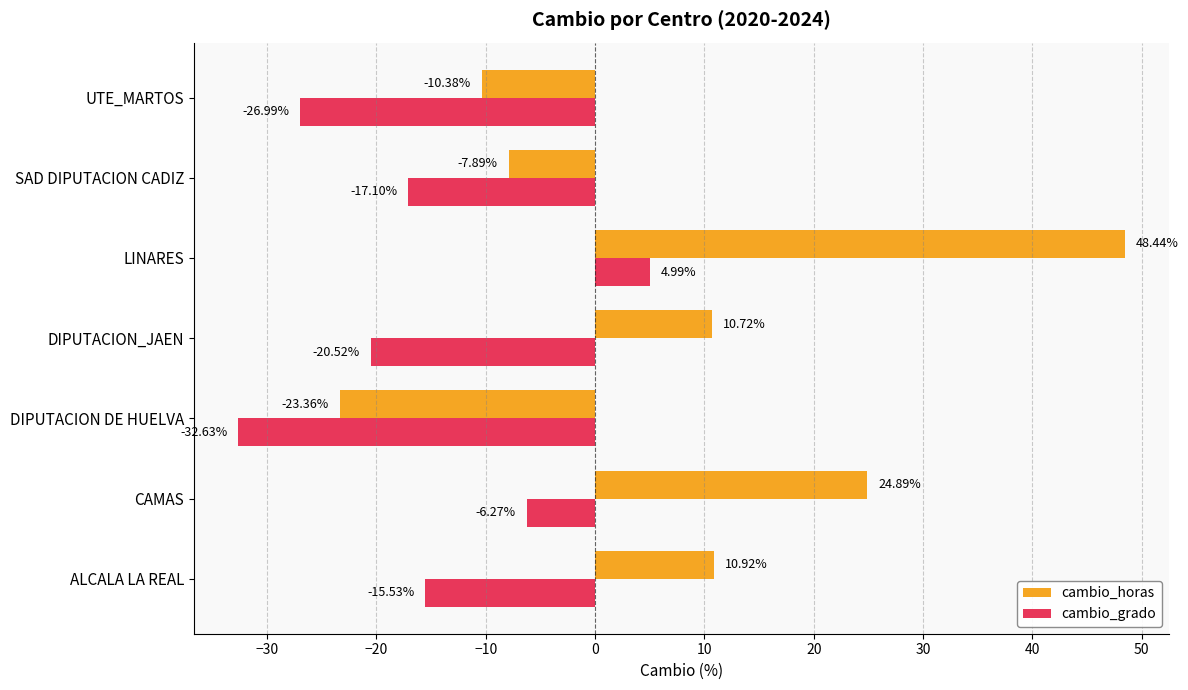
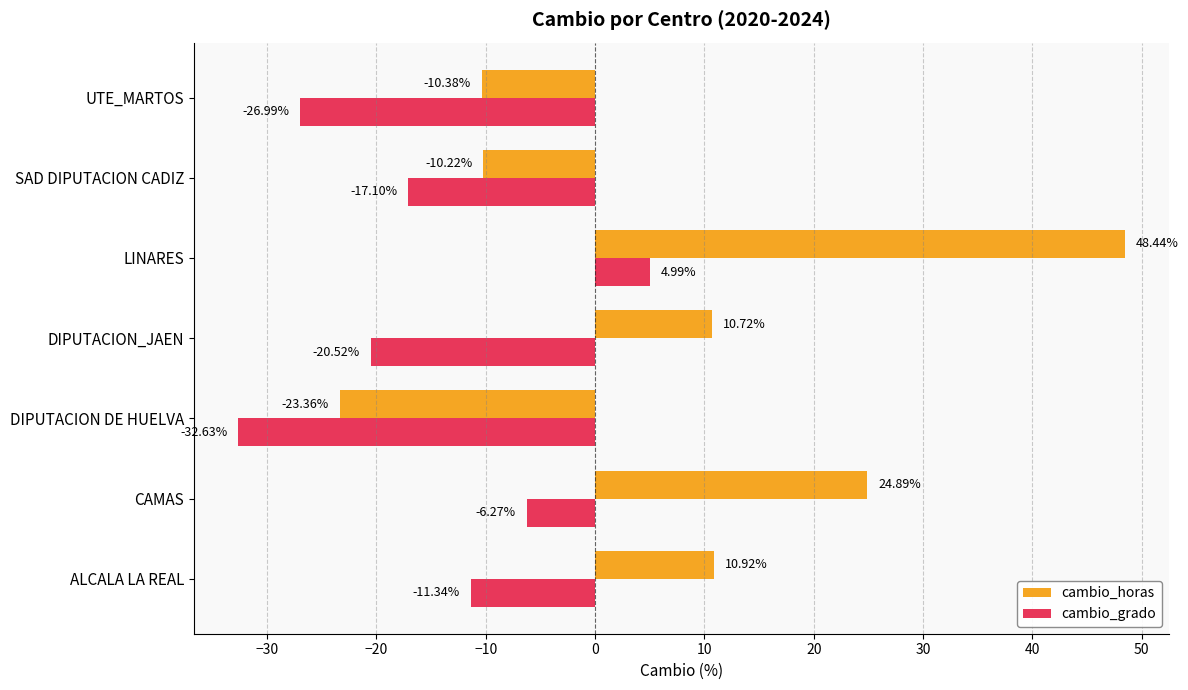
  {
    "cambio_horas": {
      "UTE_MARTOS": "-10.38%",
-     "SAD DIPUTACION CADIZ": "-7.89%",
+     "SAD DIPUTACION CADIZ": "-10.22%",
      "LINARES": "48.44%",
      "DIPUTACION_JAEN": "10.72%",
      "DIPUTACION DE HUELVA": "-23.36%",
      "CAMAS": "24.89%",
      "ALCALA LA REAL": "10.92%"
    },
    "cambio_grado": {
      "UTE_MARTOS": "-26.99%",
      "SAD DIPUTACION CADIZ": "-17.10%",
      "LINARES": "4.99%",
      "DIPUTACION_JAEN": "-20.52%",
      "DIPUTACION DE HUELVA": "-32.63%",
      "CAMAS": "-6.27%",
-     "ALCALA LA REAL": "-15.53%"
+     "ALCALA LA REAL": "-11.34%"
    }
  }
